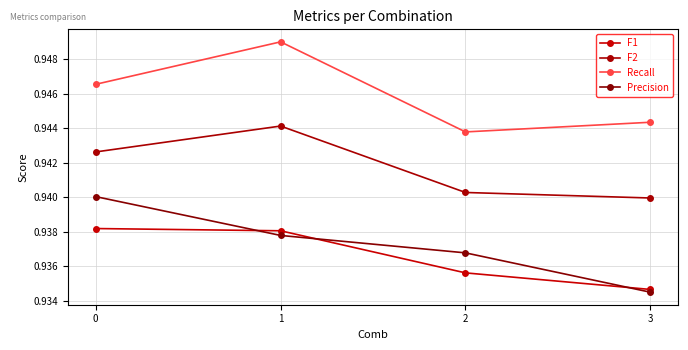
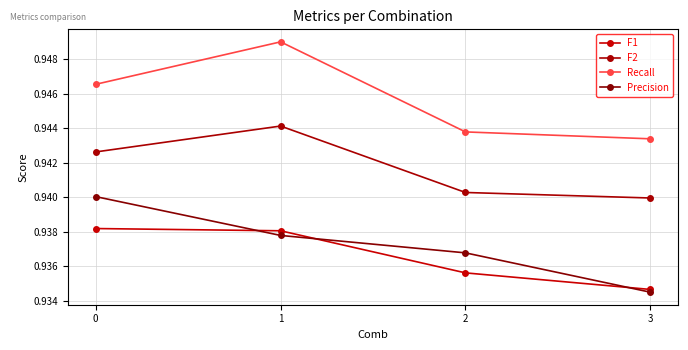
  {
    "Recall": {
      "0": 0.9466,
      "1": 0.9490,
      "2": 0.9438,
-     "3": 0.9444
+     "3": 0.9434
    }
  }
